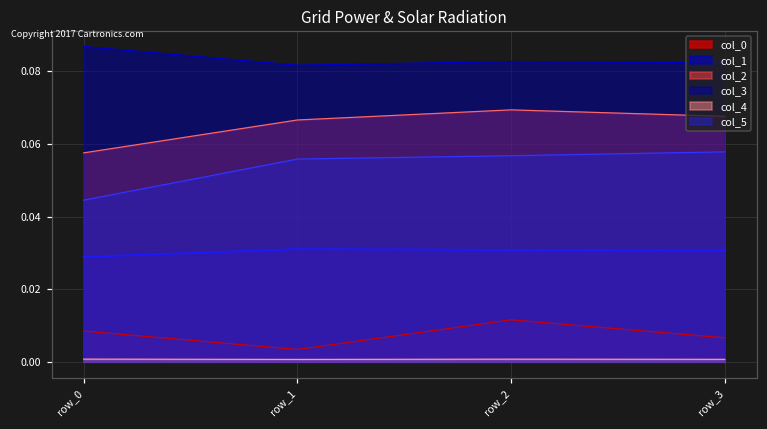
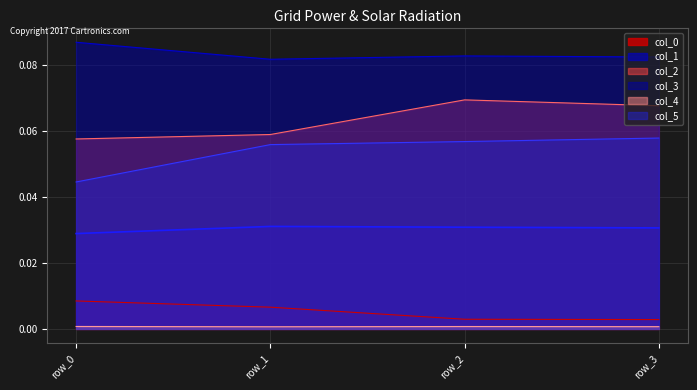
  {
    "col_0": {
      "row_0": 0.008,
-     "row_1": 0.003,
-     "row_2": 0.012,
-     "row_3": 0.007
+     "row_1": 0.007,
+     "row_2": 0.003,
+     "row_3": 0.003
    },
    "col_2": {
      "row_0": 0.058,
-     "row_1": 0.067,
+     "row_1": 0.059,
      "row_2": 0.069
    },
    "col_4": {
      "row_0": 0.001,
      "row_1": 0.001,
      "row_2": 0.001,
      "row_3": 0.001
    }
  }
